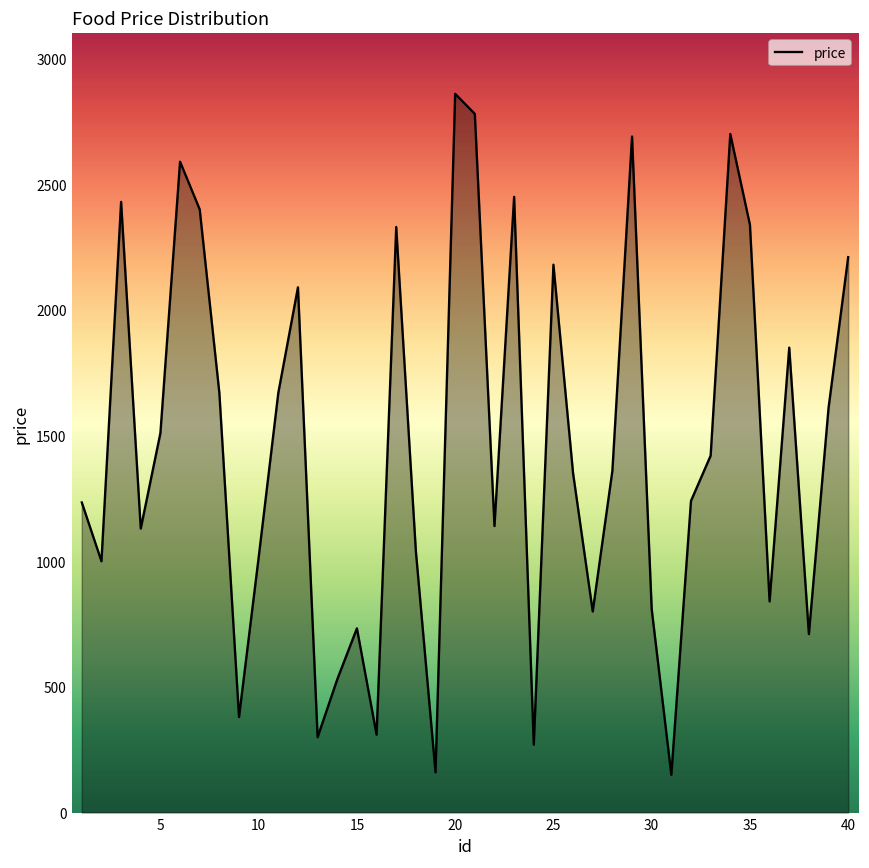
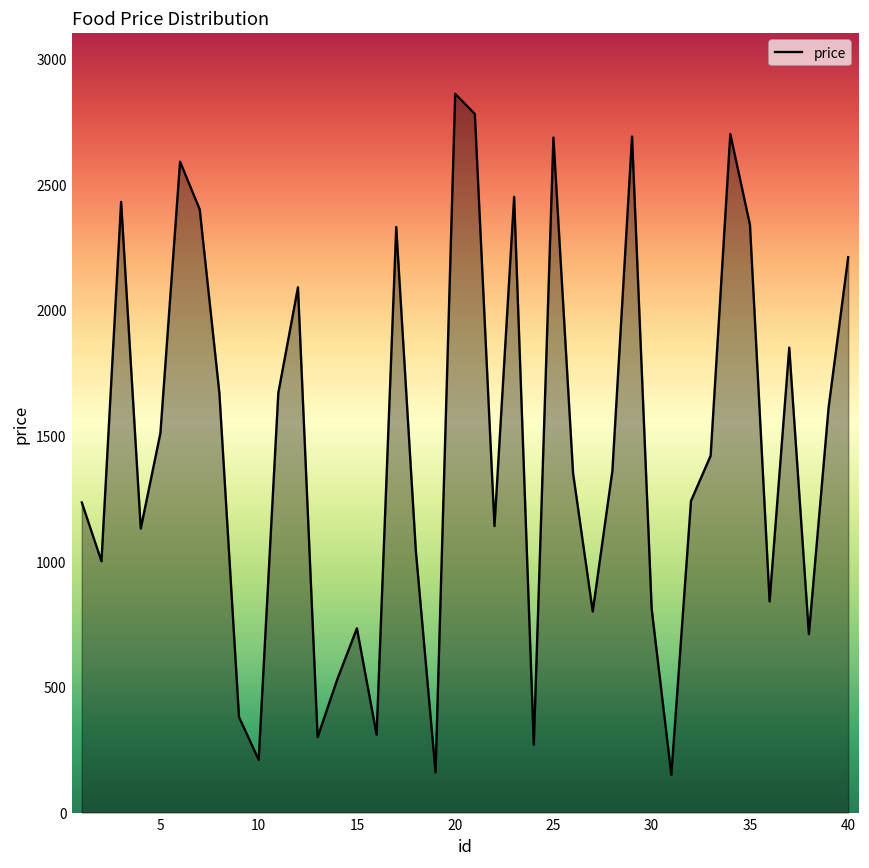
  {
    "5": 1510,
-   "10": 1020,
+   "10": 210,
    "15": 730,
    "20": 2860,
-   "25": 2180,
+   "25": 2690,
    "30": 810,
    "35": 2340,
    "40": 2210
  }
